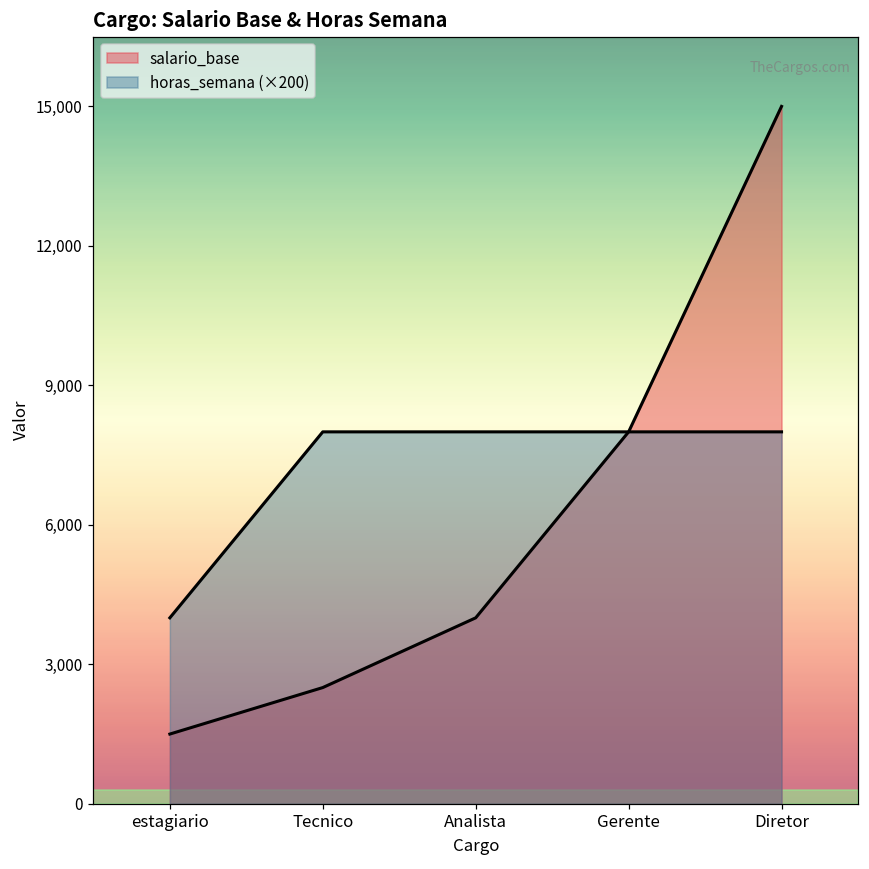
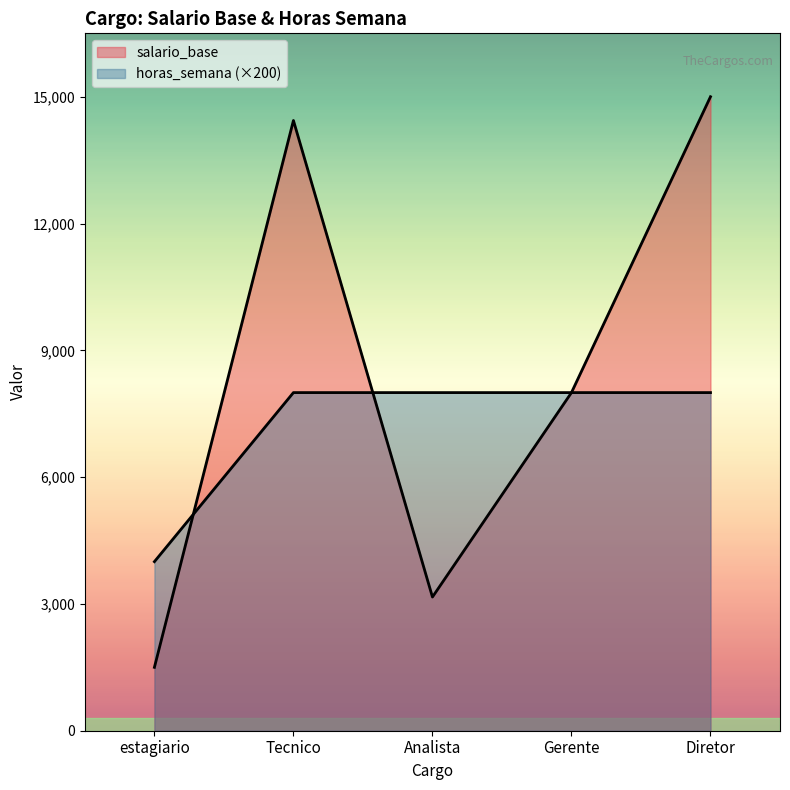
  {
    "salario_base": {
      "estagiario": "1,500",
-     "Tecnico": "2,500",
-     "Analista": "4,000",
+     "Tecnico": "14,400",
+     "Analista": "3,200",
      "Diretor": "15,000"
    },
    "horas_semana (×200)": {
      "estagiario": "4,000",
      "Tecnico": "8,000",
      "Analista": "8,000",
      "Diretor": "8,000"
    }
  }
